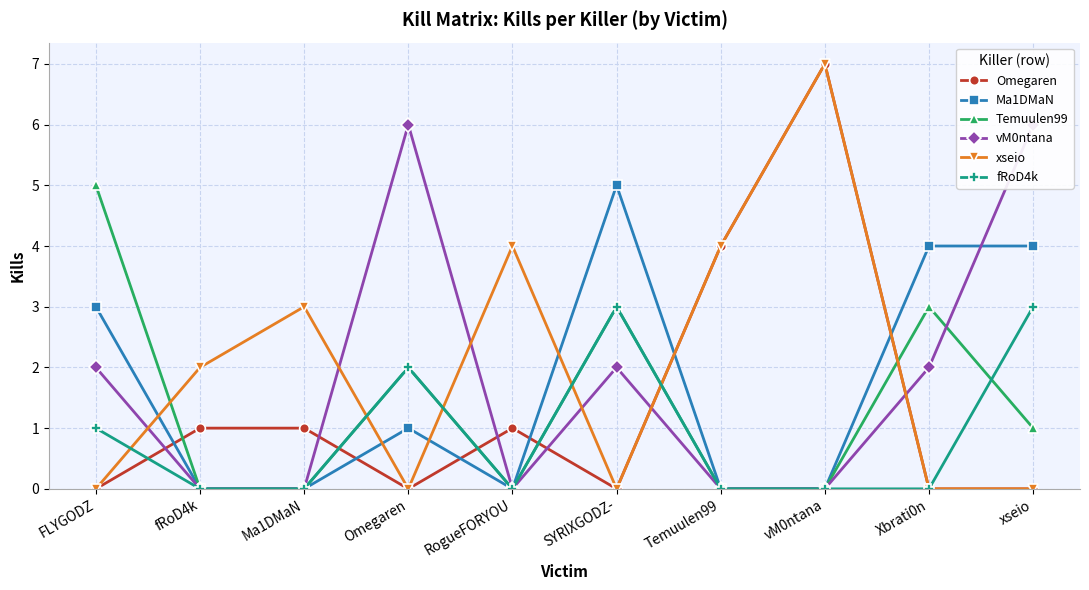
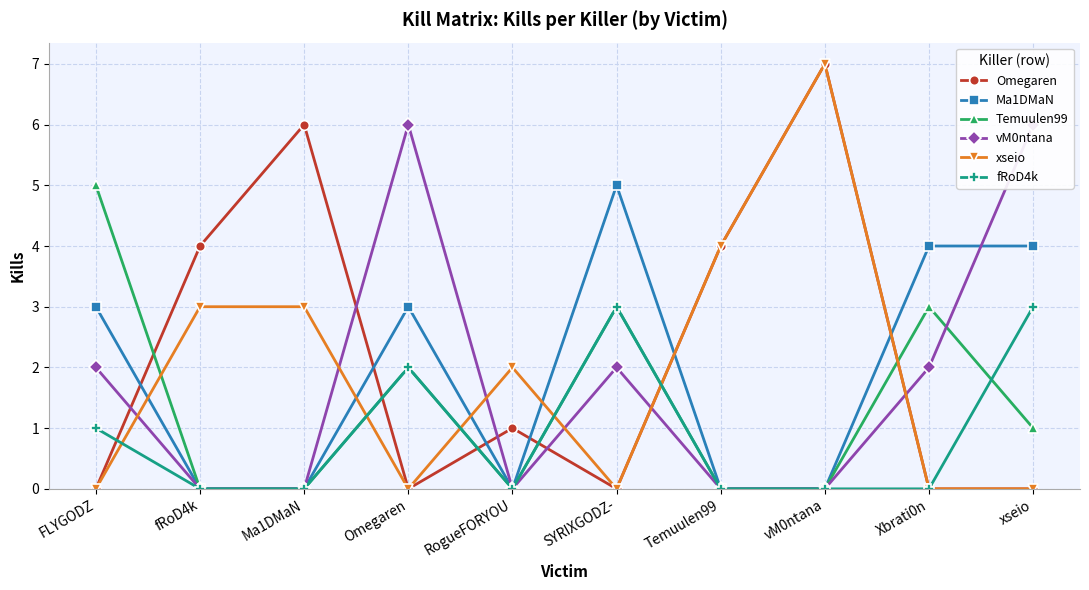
  {
    "Omegaren": {
-     "fRoD4k": 1,
-     "Ma1DMaN": 1,
+     "fRoD4k": 4,
+     "Ma1DMaN": 6,
      "RogueFORYOU": 1
    },
    "Ma1DMaN": {
      "FLYGODZ": 3,
-     "Omegaren": 1,
+     "Omegaren": 3,
      "SYRIXGODZ-": 5,
      "Xbrati0n": 4,
      "xseio": 4
    },
    "vM0ntana": {
      "FLYGODZ": 2,
      "Omegaren": 6,
      "SYRIXGODZ-": 2,
      "Xbrati0n": 2
    },
    "xseio": {
-     "fRoD4k": 2,
+     "fRoD4k": 3,
      "Ma1DMaN": 3,
-     "RogueFORYOU": 4
+     "RogueFORYOU": 2
    }
  }
